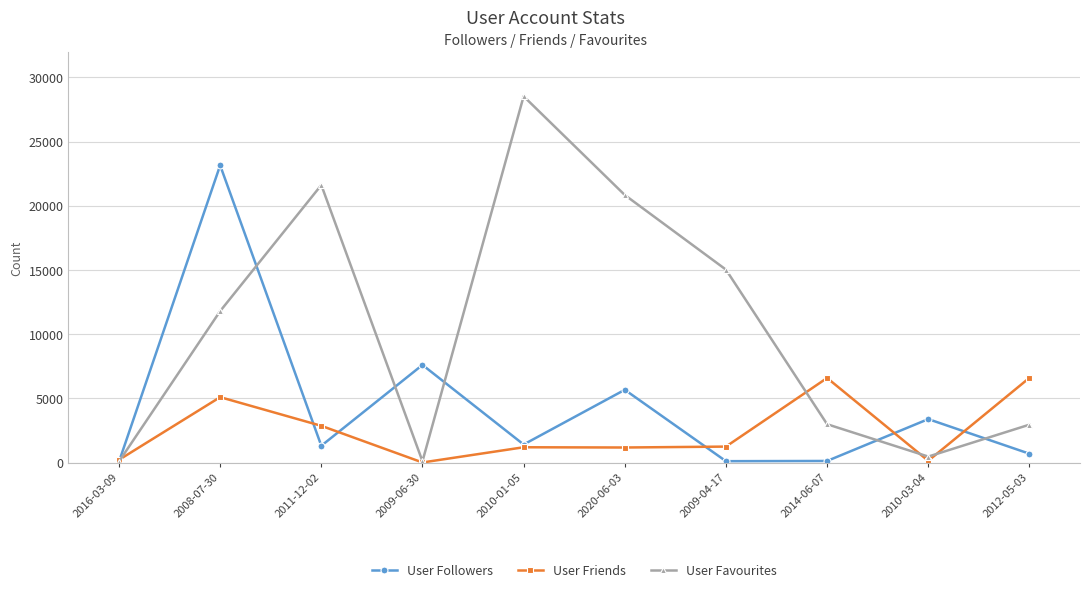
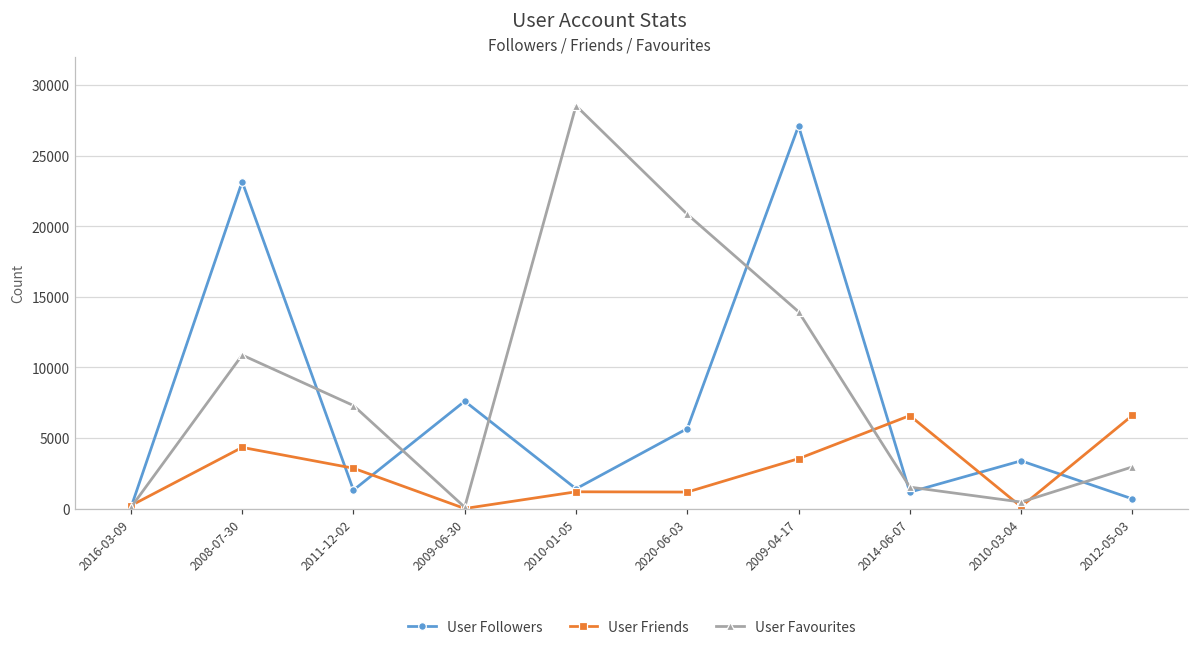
  {
    "User Followers": {
      "2008-07-30": 23100,
      "2011-12-02": 1300,
      "2009-06-30": 7600,
      "2010-01-05": 1400,
      "2020-06-03": 5700,
-     "2009-04-17": 100,
-     "2014-06-07": 100,
+     "2009-04-17": 27100,
+     "2014-06-07": 1200,
      "2010-03-04": 3400,
      "2012-05-03": 700
    },
    "User Friends": {
-     "2008-07-30": 5100,
+     "2008-07-30": 4300,
      "2011-12-02": 2900,
      "2010-01-05": 1200,
      "2020-06-03": 1200,
-     "2009-04-17": 1200,
+     "2009-04-17": 3500,
      "2014-06-07": 6600,
      "2010-03-04": 100,
      "2012-05-03": 6600
    },
    "User Favourites": {
-     "2008-07-30": 11800,
-     "2011-12-02": 21600,
+     "2008-07-30": 10900,
+     "2011-12-02": 7300,
      "2010-01-05": 28500,
      "2020-06-03": 20800,
-     "2009-04-17": 15000,
-     "2014-06-07": 3000,
+     "2009-04-17": 13900,
+     "2014-06-07": 1500,
      "2010-03-04": 500,
      "2012-05-03": 2900
    }
  }
